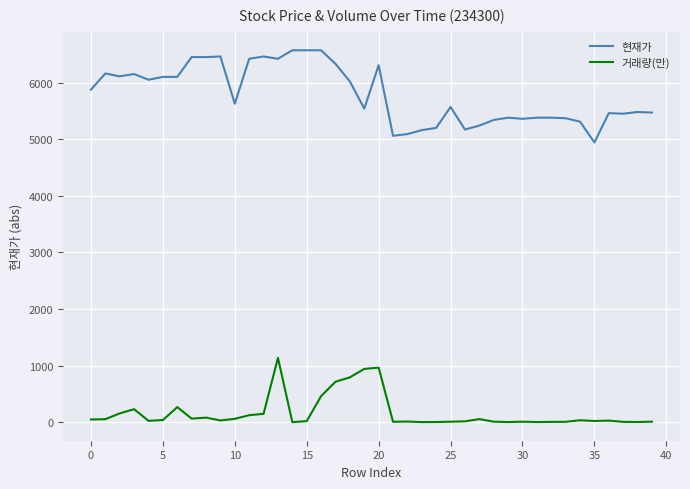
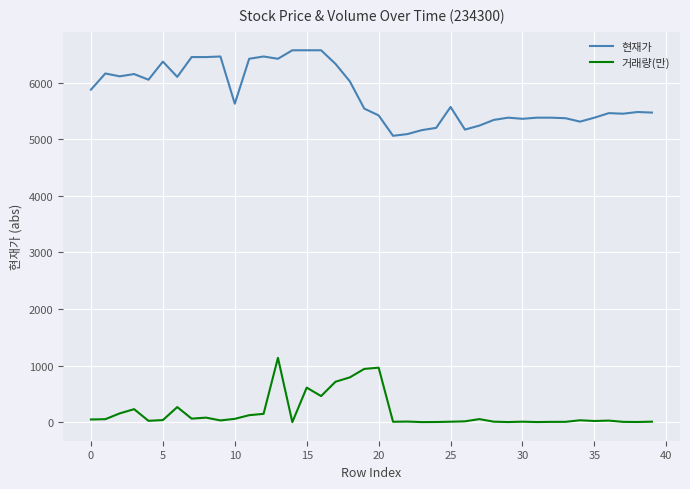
  {
    "현재가": {
      "0": 5900,
-     "5": 6100,
+     "5": 6400,
      "10": 5600,
      "15": 6600,
-     "20": 6300,
+     "20": 5400,
      "25": 5600,
      "30": 5400,
-     "35": 4900
+     "35": 5400
    },
    "거래량(만)": {
      "0": 100,
      "5": 0,
      "10": 100,
-     "15": 0,
+     "15": 600,
      "20": 1000,
      "25": 0,
      "30": 0,
      "35": 0
    }
  }
